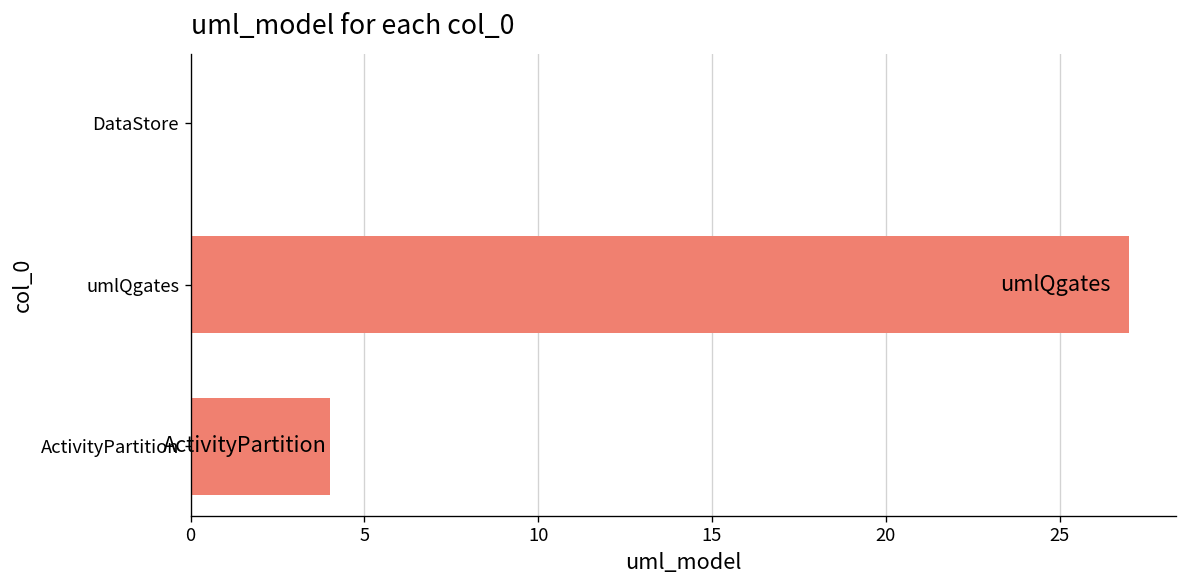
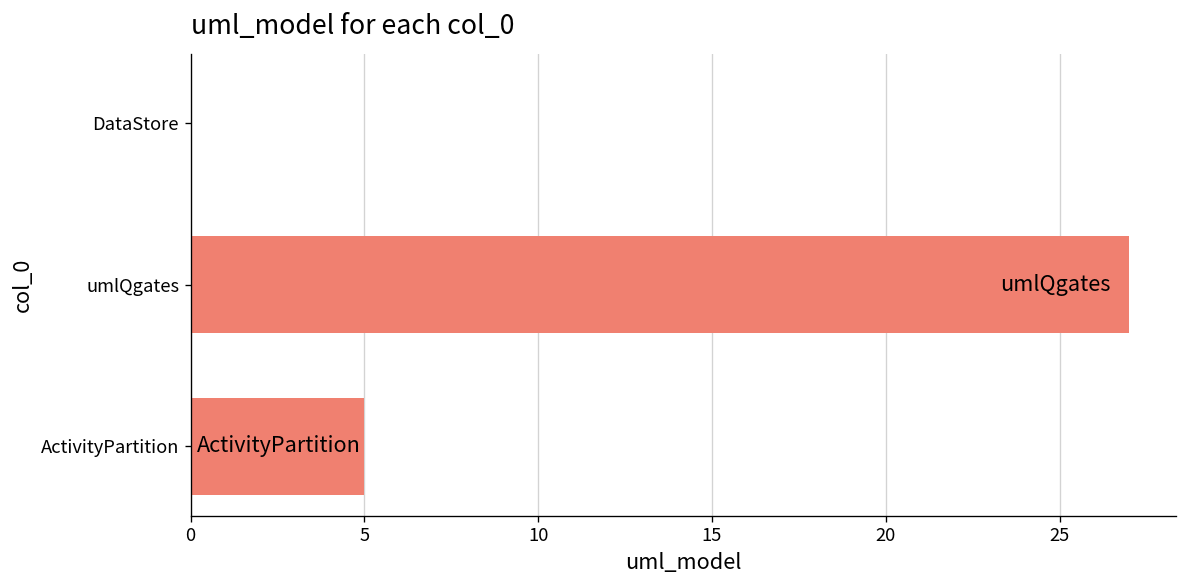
  {
    "DataStore": 0,
    "umlQgates": 27,
-   "ActivityPartition": 4
+   "ActivityPartition": 5
  }
